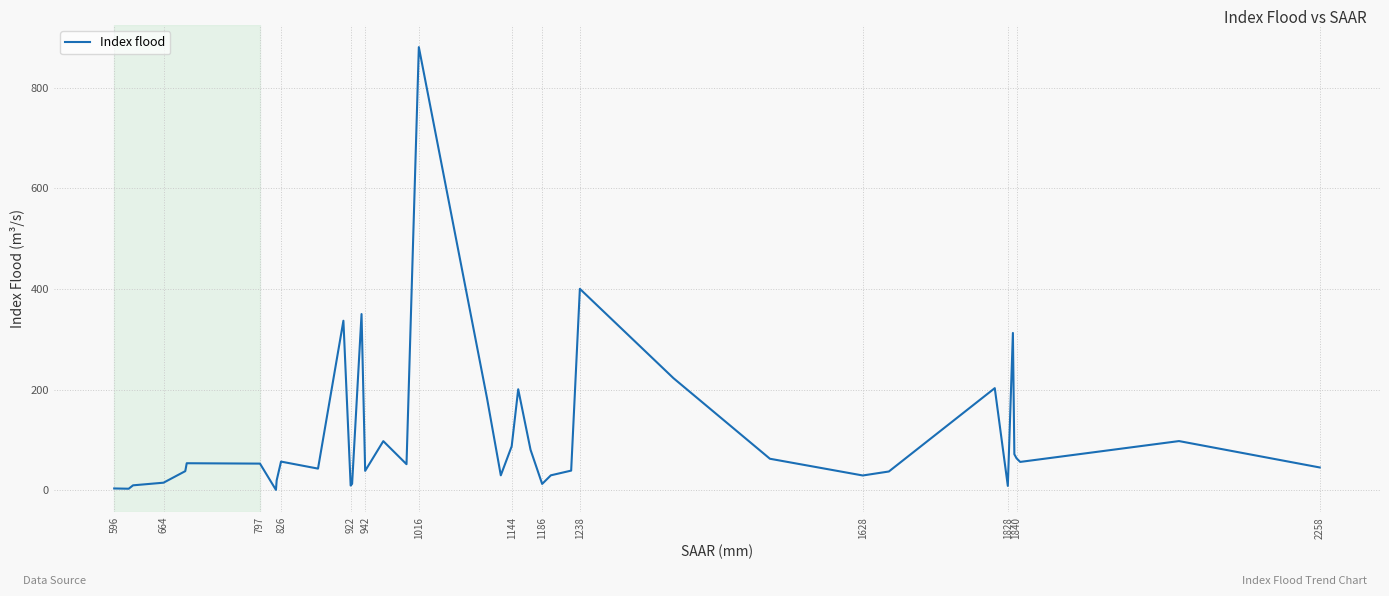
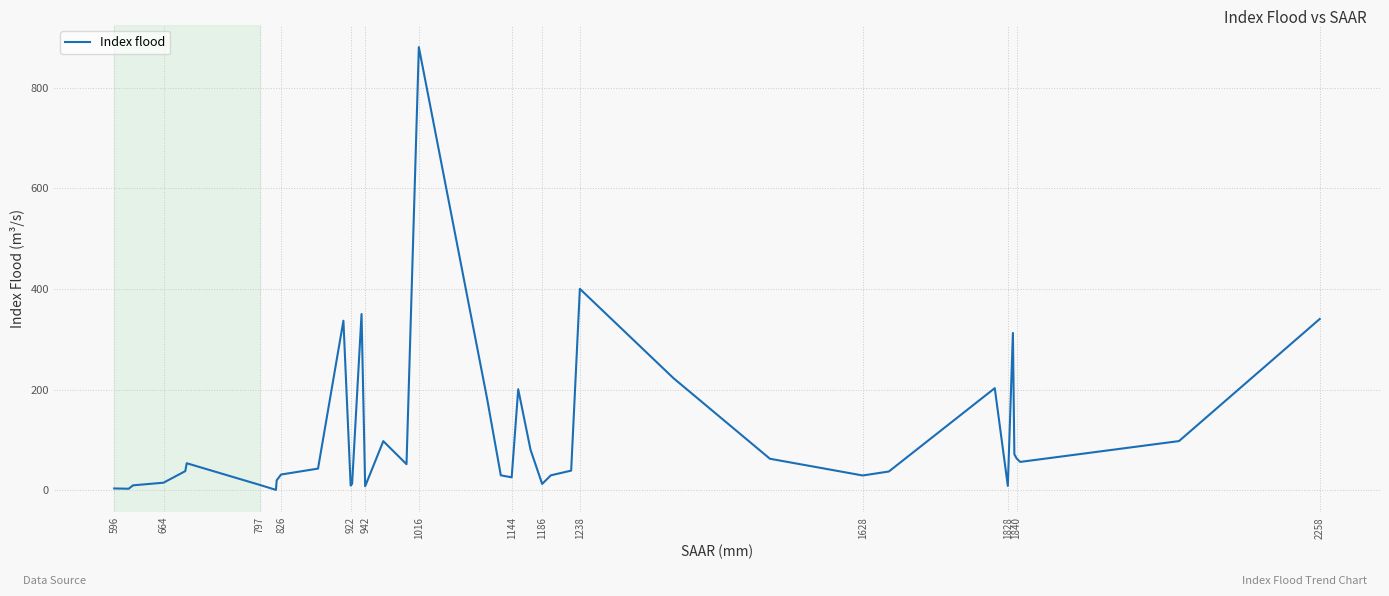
  {
    "596": 0,
    "664": 20,
-   "797": 50,
-   "826": 60,
+   "797": 10,
+   "826": 30,
    "922": 10,
-   "942": 40,
+   "942": 10,
    "1016": 880,
-   "1144": 90,
+   "1144": 30,
    "1186": 10,
    "1238": 400,
    "1628": 30,
    "1828": 10,
    "1840": 60,
-   "2258": 50
+   "2258": 340
  }
